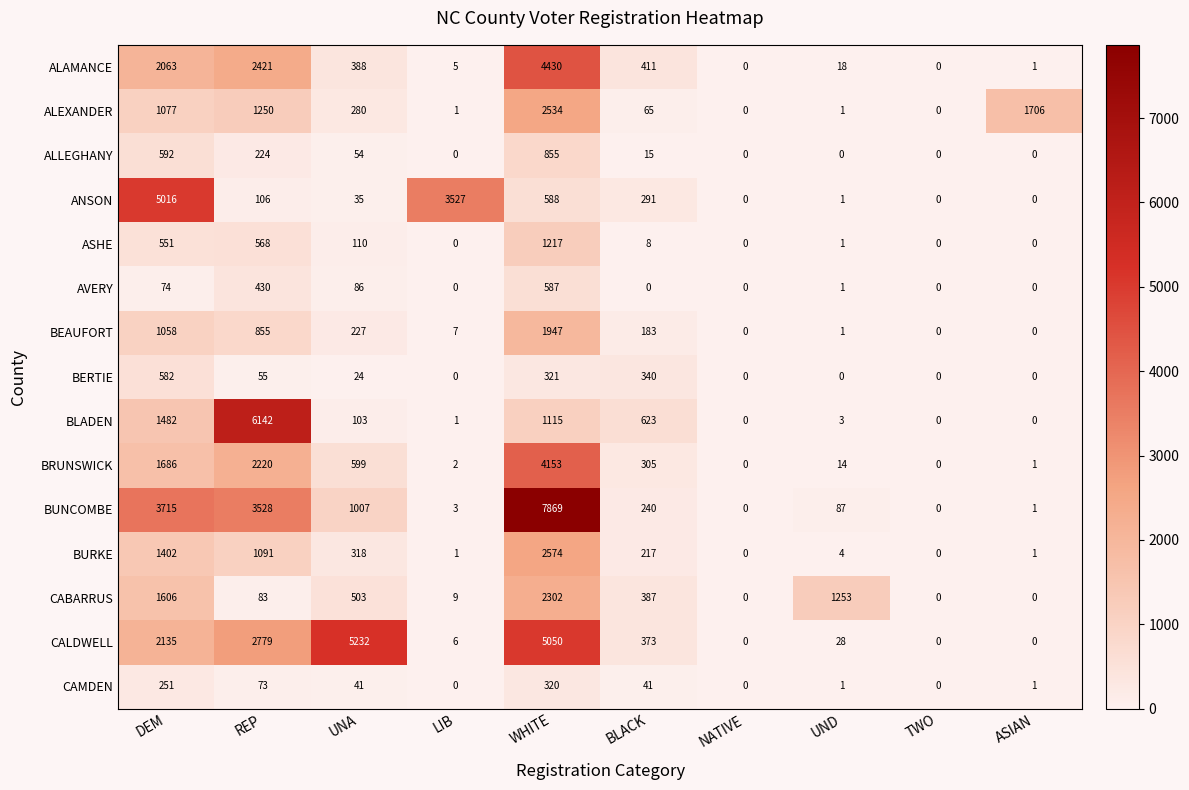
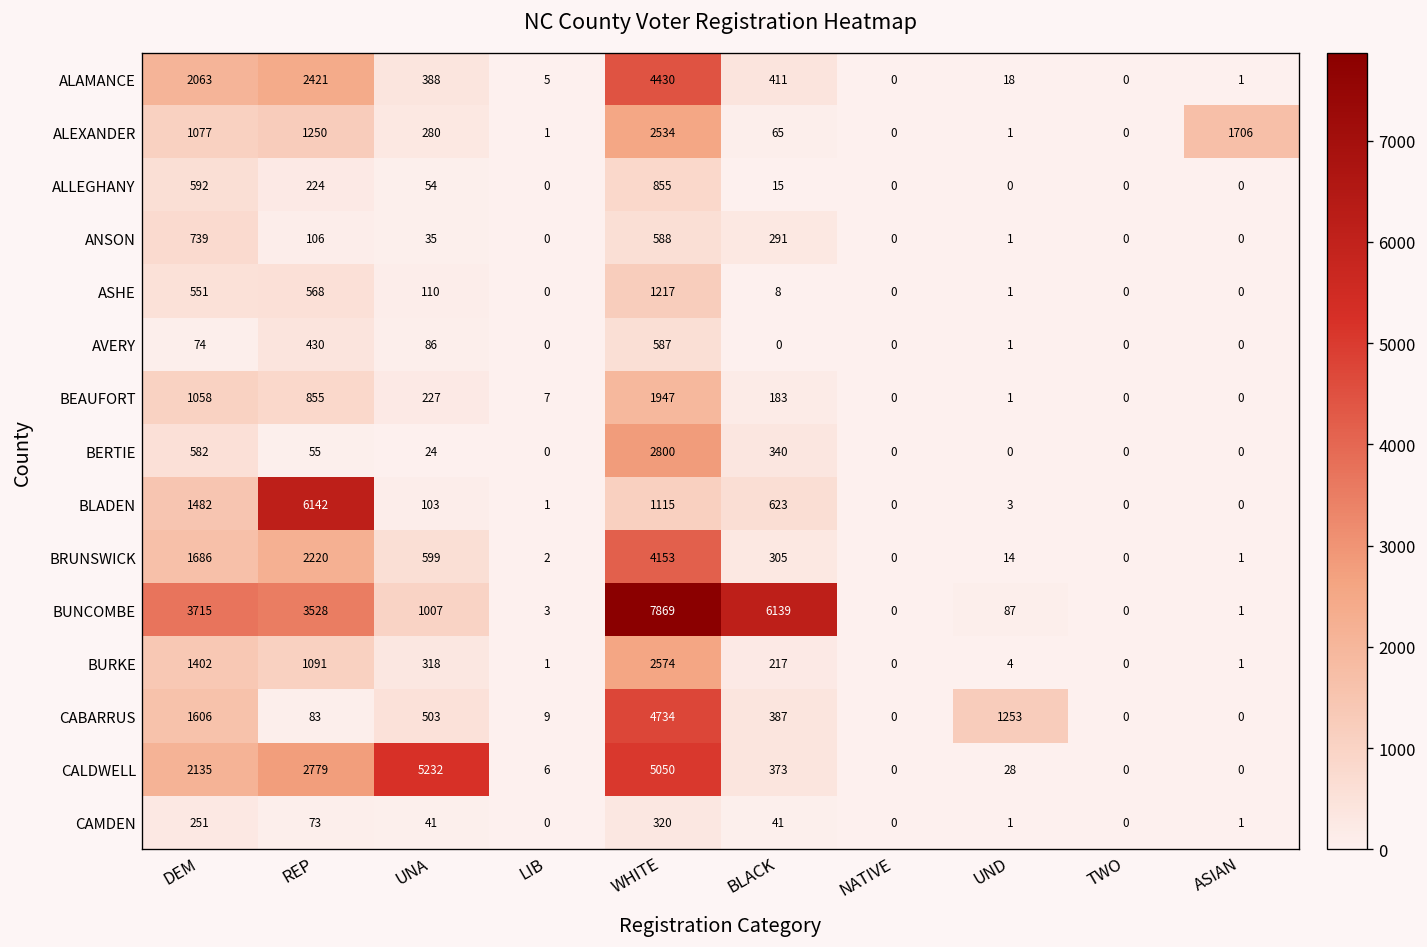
  {
    "ALAMANCE": {
      "DEM": 2063,
      "REP": 2421,
      "UNA": 388,
      "LIB": 5,
      "WHITE": 4430,
      "BLACK": 411,
      "NATIVE": 0,
      "UND": 18,
      "TWO": 0,
      "ASIAN": 1
    },
    "ALEXANDER": {
      "DEM": 1077,
      "REP": 1250,
      "UNA": 280,
      "LIB": 1,
      "WHITE": 2534,
      "BLACK": 65,
      "NATIVE": 0,
      "UND": 1,
      "TWO": 0,
      "ASIAN": 1706
    },
    "ALLEGHANY": {
      "DEM": 592,
      "REP": 224,
      "UNA": 54,
      "LIB": 0,
      "WHITE": 855,
      "BLACK": 15,
      "NATIVE": 0,
      "UND": 0,
      "TWO": 0,
      "ASIAN": 0
    },
    "ANSON": {
-     "DEM": 5016,
+     "DEM": 739,
      "REP": 106,
      "UNA": 35,
-     "LIB": 3527,
+     "LIB": 0,
      "WHITE": 588,
      "BLACK": 291,
      "NATIVE": 0,
      "UND": 1,
      "TWO": 0,
      "ASIAN": 0
    },
    "ASHE": {
      "DEM": 551,
      "REP": 568,
      "UNA": 110,
      "LIB": 0,
      "WHITE": 1217,
      "BLACK": 8,
      "NATIVE": 0,
      "UND": 1,
      "TWO": 0,
      "ASIAN": 0
    },
    "AVERY": {
      "DEM": 74,
      "REP": 430,
      "UNA": 86,
      "LIB": 0,
      "WHITE": 587,
      "BLACK": 0,
      "NATIVE": 0,
      "UND": 1,
      "TWO": 0,
      "ASIAN": 0
    },
    "BEAUFORT": {
      "DEM": 1058,
      "REP": 855,
      "UNA": 227,
      "LIB": 7,
      "WHITE": 1947,
      "BLACK": 183,
      "NATIVE": 0,
      "UND": 1,
      "TWO": 0,
      "ASIAN": 0
    },
    "BERTIE": {
      "DEM": 582,
      "REP": 55,
      "UNA": 24,
      "LIB": 0,
-     "WHITE": 321,
+     "WHITE": 2800,
      "BLACK": 340,
      "NATIVE": 0,
      "UND": 0,
      "TWO": 0,
      "ASIAN": 0
    },
    "BLADEN": {
      "DEM": 1482,
      "REP": 6142,
      "UNA": 103,
      "LIB": 1,
      "WHITE": 1115,
      "BLACK": 623,
      "NATIVE": 0,
      "UND": 3,
      "TWO": 0,
      "ASIAN": 0
    },
    "BRUNSWICK": {
      "DEM": 1686,
      "REP": 2220,
      "UNA": 599,
      "LIB": 2,
      "WHITE": 4153,
      "BLACK": 305,
      "NATIVE": 0,
      "UND": 14,
      "TWO": 0,
      "ASIAN": 1
    },
    "BUNCOMBE": {
      "DEM": 3715,
      "REP": 3528,
      "UNA": 1007,
      "LIB": 3,
      "WHITE": 7869,
-     "BLACK": 240,
+     "BLACK": 6139,
      "NATIVE": 0,
      "UND": 87,
      "TWO": 0,
      "ASIAN": 1
    },
    "BURKE": {
      "DEM": 1402,
      "REP": 1091,
      "UNA": 318,
      "LIB": 1,
      "WHITE": 2574,
      "BLACK": 217,
      "NATIVE": 0,
      "UND": 4,
      "TWO": 0,
      "ASIAN": 1
    },
    "CABARRUS": {
      "DEM": 1606,
      "REP": 83,
      "UNA": 503,
      "LIB": 9,
-     "WHITE": 2302,
+     "WHITE": 4734,
      "BLACK": 387,
      "NATIVE": 0,
      "UND": 1253,
      "TWO": 0,
      "ASIAN": 0
    },
    "CALDWELL": {
      "DEM": 2135,
      "REP": 2779,
      "UNA": 5232,
      "LIB": 6,
      "WHITE": 5050,
      "BLACK": 373,
      "NATIVE": 0,
      "UND": 28,
      "TWO": 0,
      "ASIAN": 0
    },
    "CAMDEN": {
      "DEM": 251,
      "REP": 73,
      "UNA": 41,
      "LIB": 0,
      "WHITE": 320,
      "BLACK": 41,
      "NATIVE": 0,
      "UND": 1,
      "TWO": 0,
      "ASIAN": 1
    }
  }
